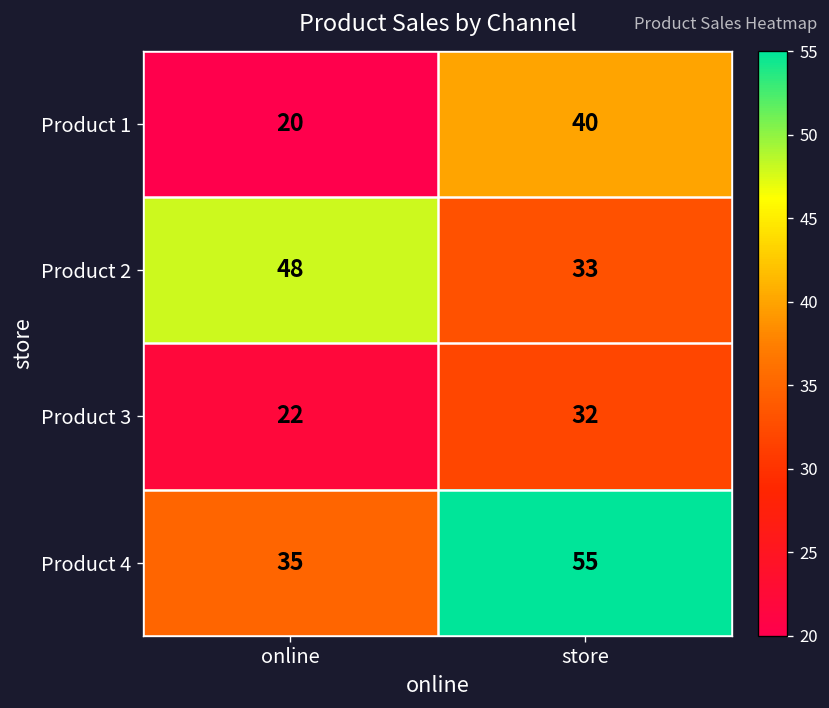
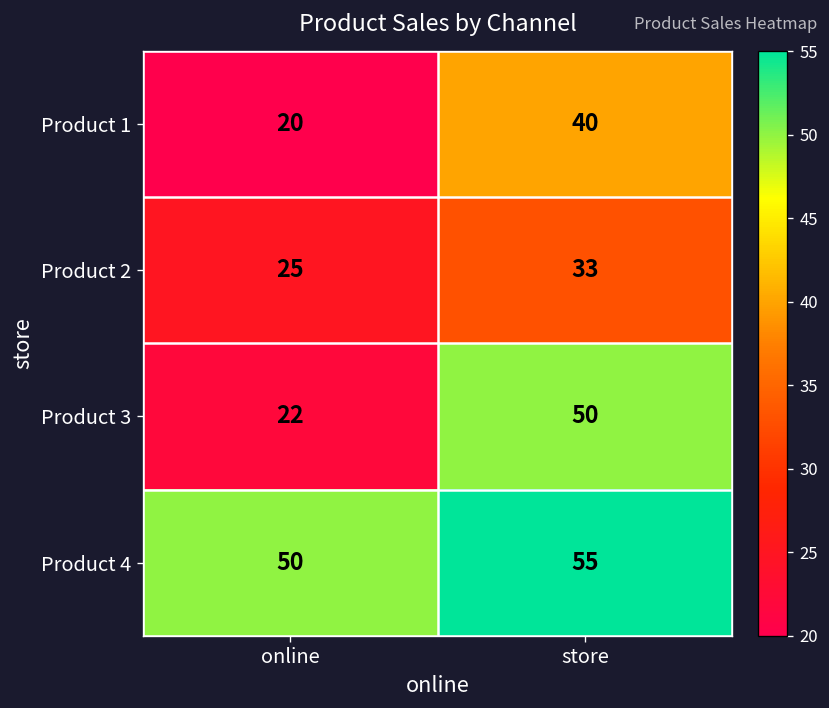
  {
    "Product 1": {
      "online": 20,
      "store": 40
    },
    "Product 2": {
-     "online": 48,
+     "online": 25,
      "store": 33
    },
    "Product 3": {
      "online": 22,
-     "store": 32
+     "store": 50
    },
    "Product 4": {
-     "online": 35,
+     "online": 50,
      "store": 55
    }
  }
